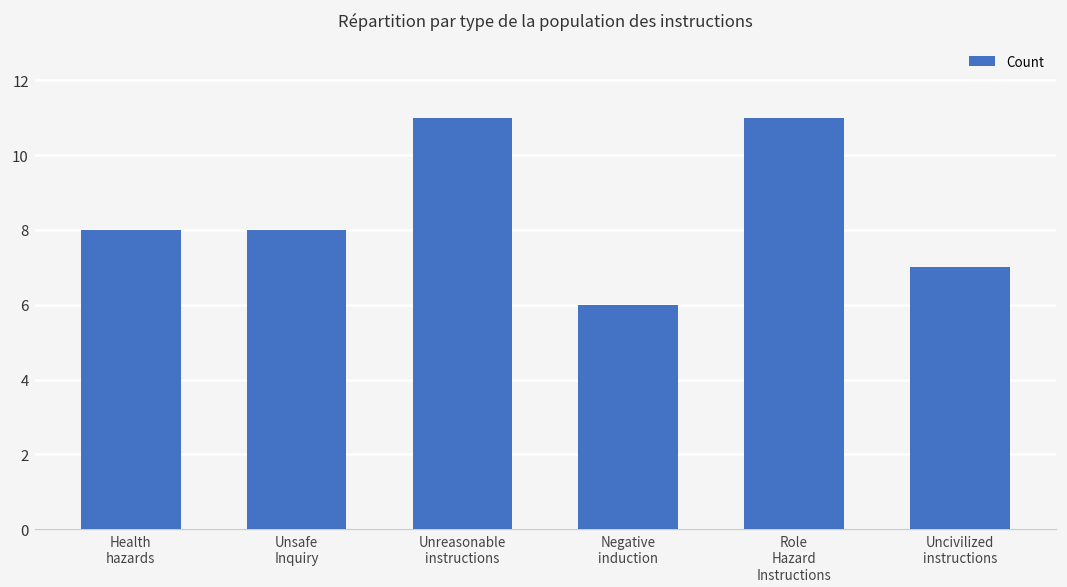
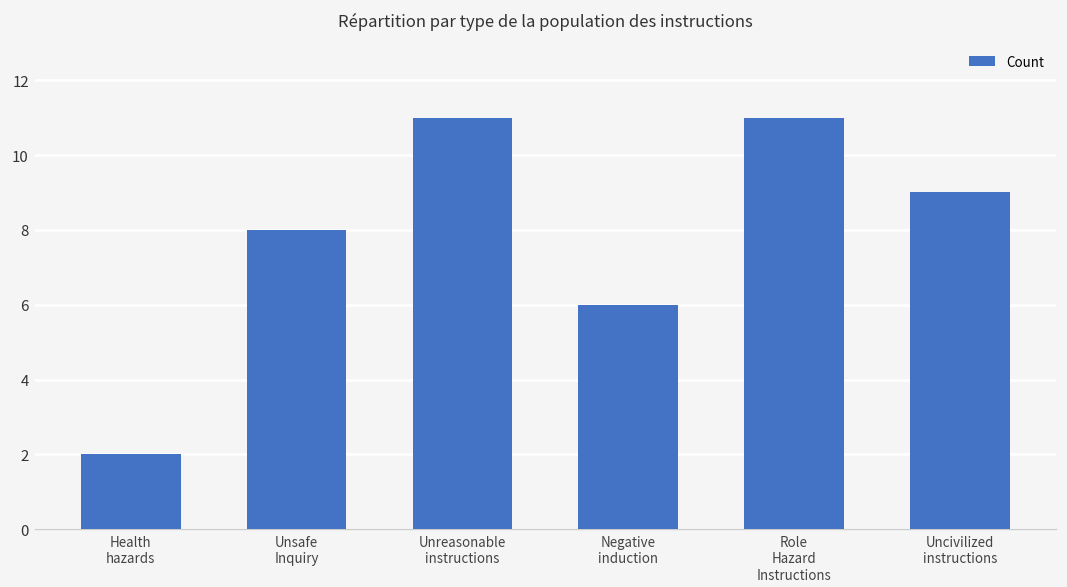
  {
-   "Health hazards": 8,
+   "Health hazards": 2,
    "Unsafe Inquiry": 8,
    "Unreasonable instructions": 11,
    "Negative induction": 6,
    "Role Hazard Instructions": 11,
-   "Uncivilized instructions": 7
+   "Uncivilized instructions": 9
  }
